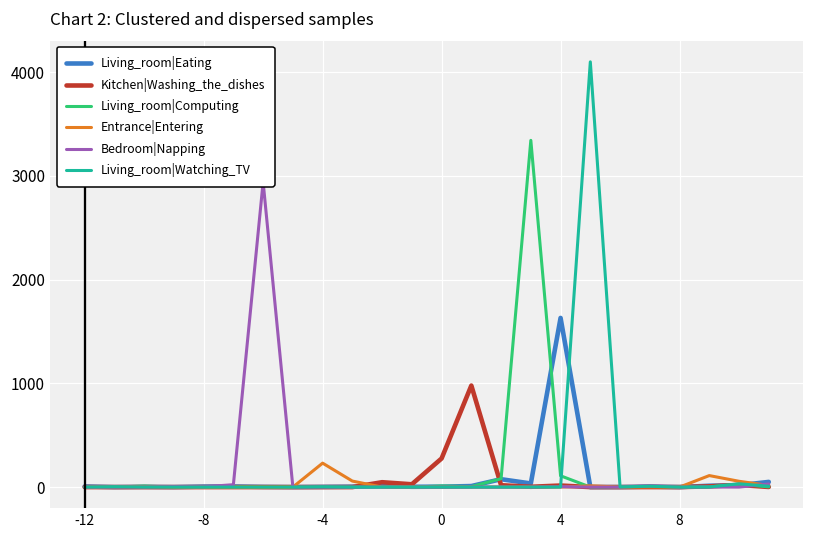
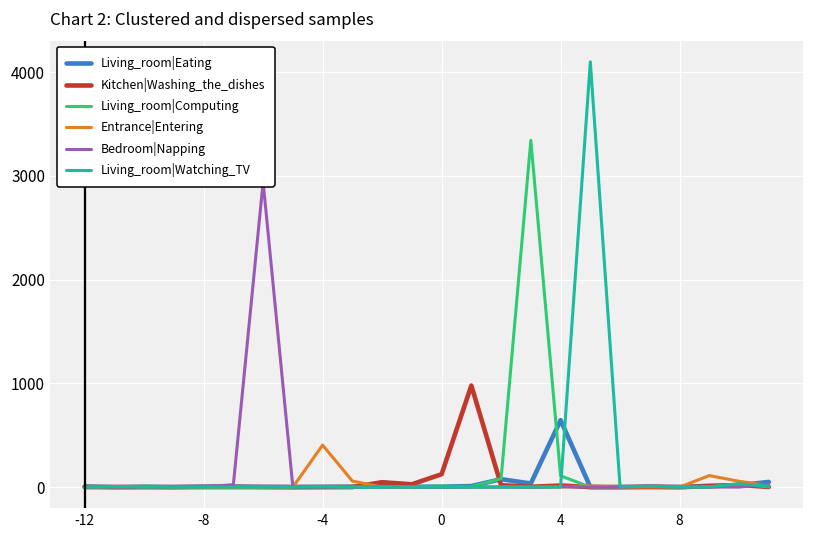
  {
    "Living_room|Eating": {
-     "4": 1600
+     "4": 600
    },
    "Kitchen|Washing_the_dishes": {
-     "0": 300
+     "0": 100
    },
    "Entrance|Entering": {
-     "-4": 200
+     "-4": 400
    }
  }
